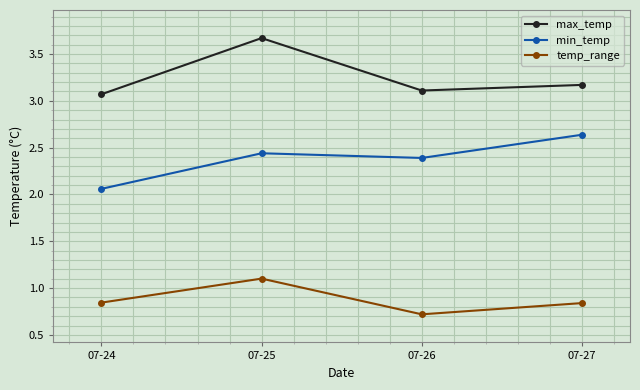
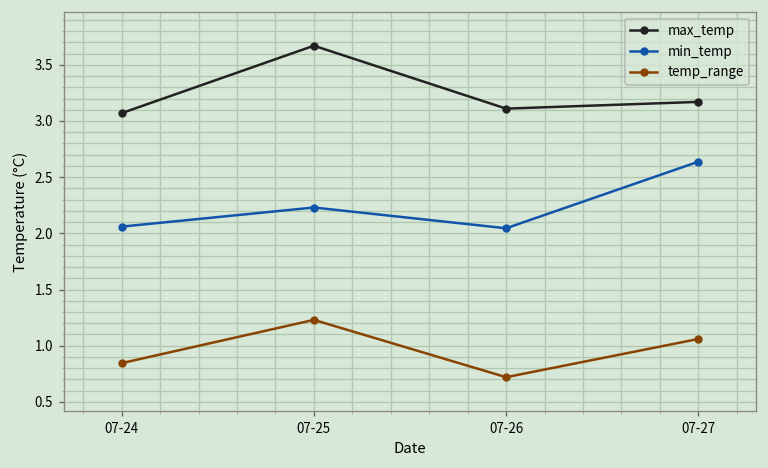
  {
    "max_temp": {
      "07-24": 3.1,
      "07-25": 3.7,
      "07-26": 3.1,
      "07-27": 3.2
    },
    "min_temp": {
      "07-24": 2.1,
-     "07-25": 2.4,
-     "07-26": 2.4,
+     "07-25": 2.2,
+     "07-26": 2.0,
      "07-27": 2.6
    },
    "temp_range": {
      "07-24": 0.8,
-     "07-25": 1.1,
+     "07-25": 1.2,
      "07-26": 0.7,
-     "07-27": 0.8
+     "07-27": 1.1
    }
  }
